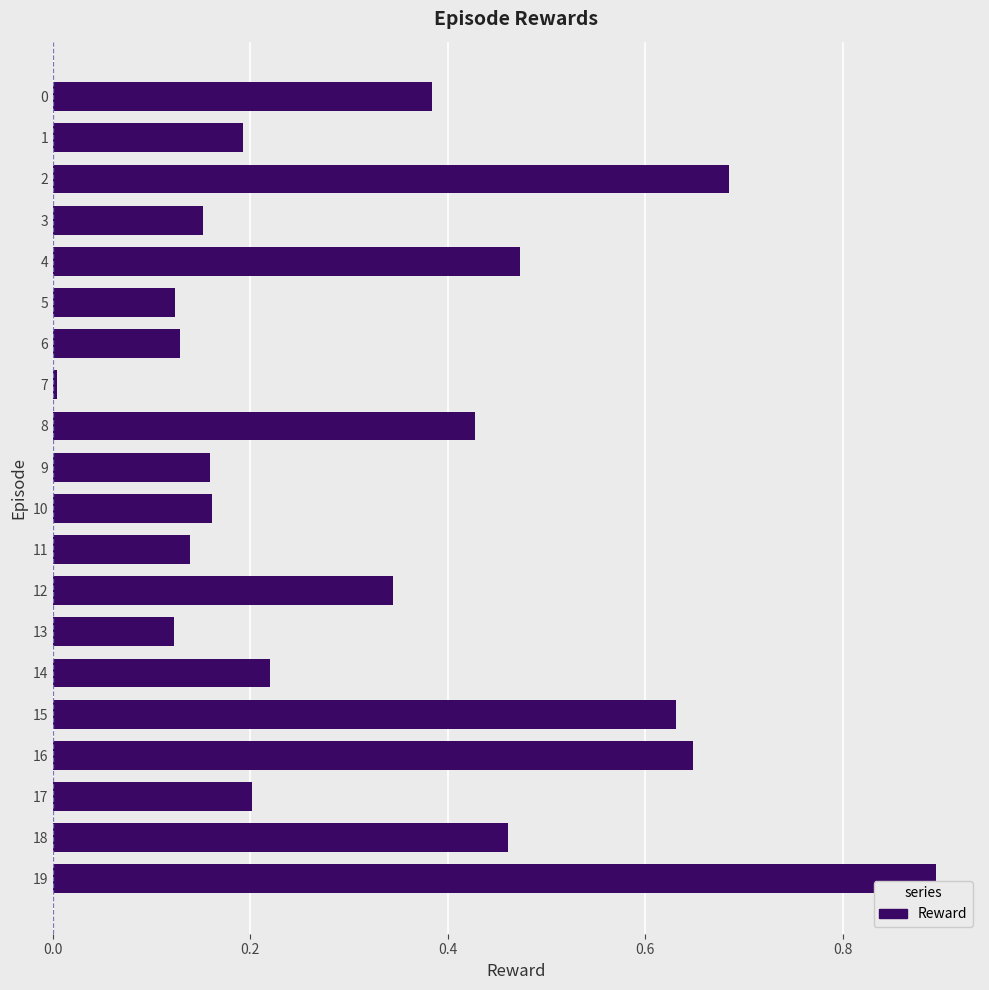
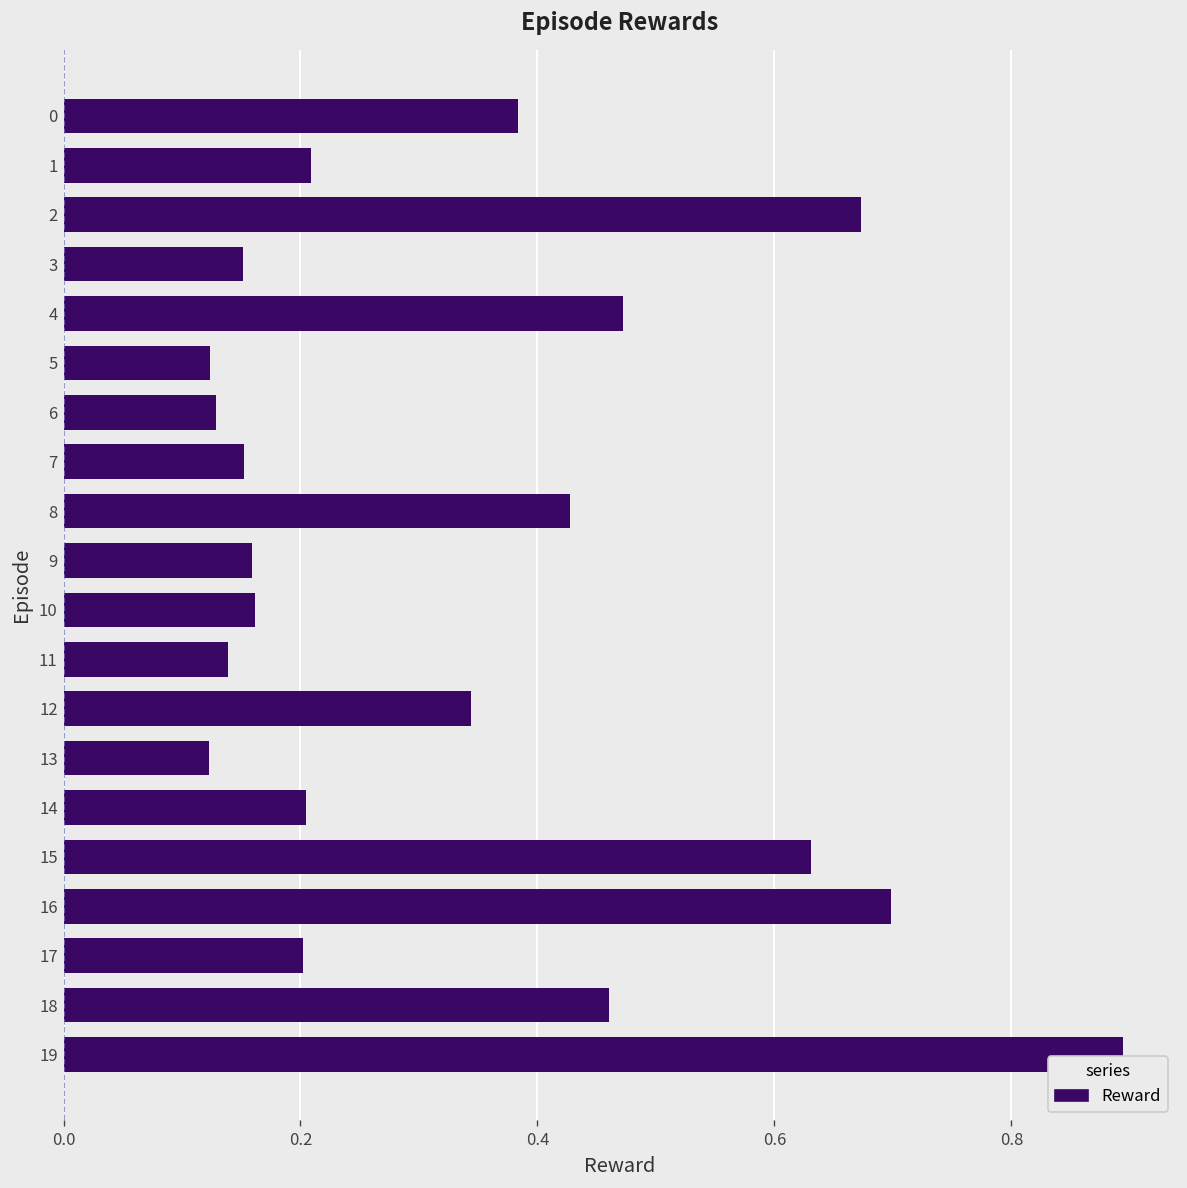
  {
    "0": 0.38,
-   "1": 0.19,
-   "2": 0.68,
+   "1": 0.21,
+   "2": 0.67,
    "3": 0.15,
    "4": 0.47,
    "5": 0.12,
    "6": 0.13,
-   "7": 0.00,
+   "7": 0.15,
    "8": 0.43,
    "9": 0.16,
    "10": 0.16,
    "11": 0.14,
    "12": 0.34,
    "13": 0.12,
-   "14": 0.22,
+   "14": 0.20,
    "15": 0.63,
-   "16": 0.65,
+   "16": 0.70,
    "17": 0.20,
    "18": 0.46,
    "19": 0.89
  }
